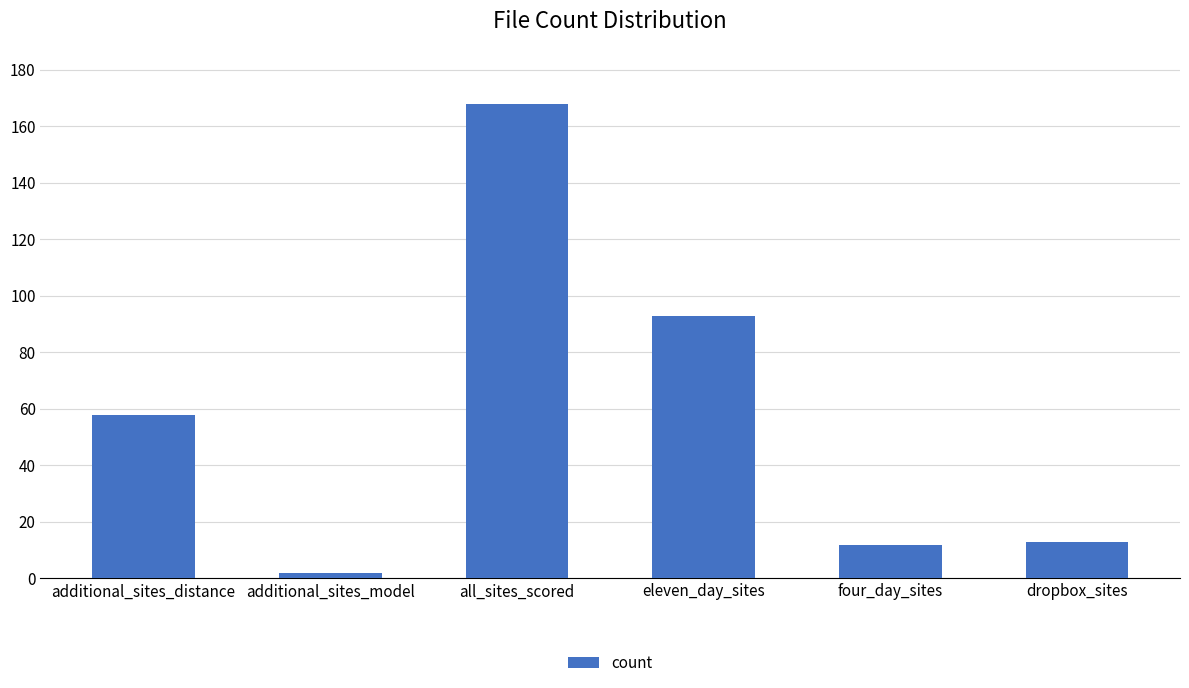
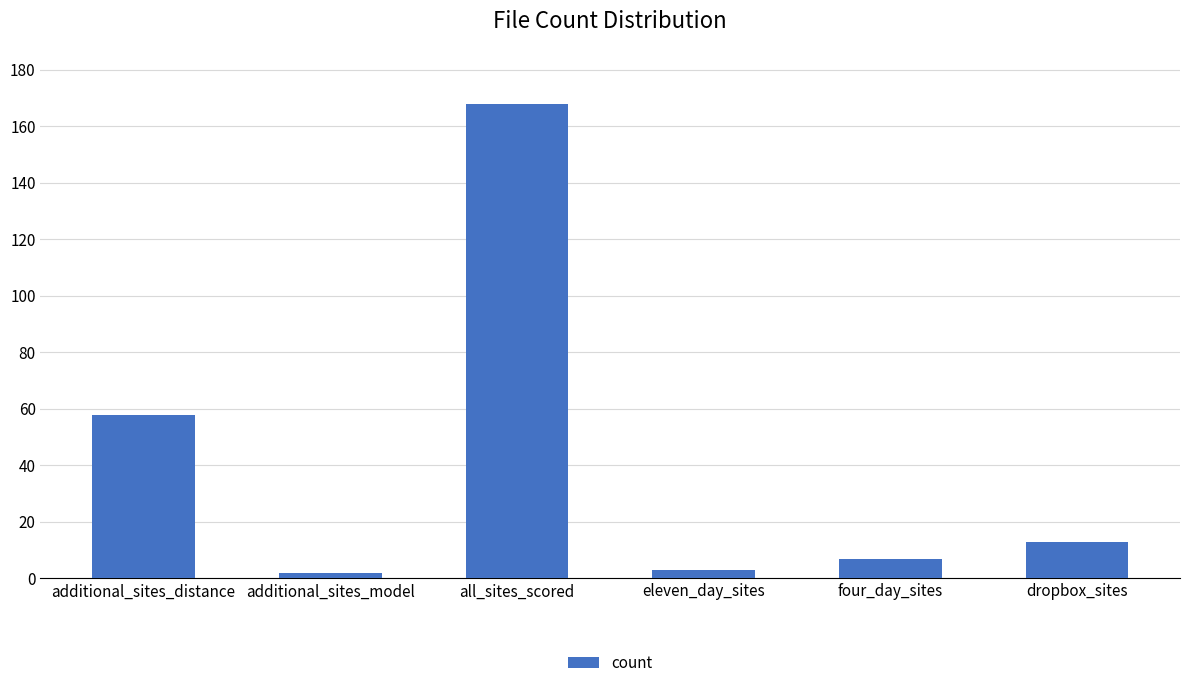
  {
    "additional_sites_distance": 58,
    "additional_sites_model": 2,
    "all_sites_scored": 168,
-   "eleven_day_sites": 93,
-   "four_day_sites": 12,
+   "eleven_day_sites": 3,
+   "four_day_sites": 7,
    "dropbox_sites": 13
  }
